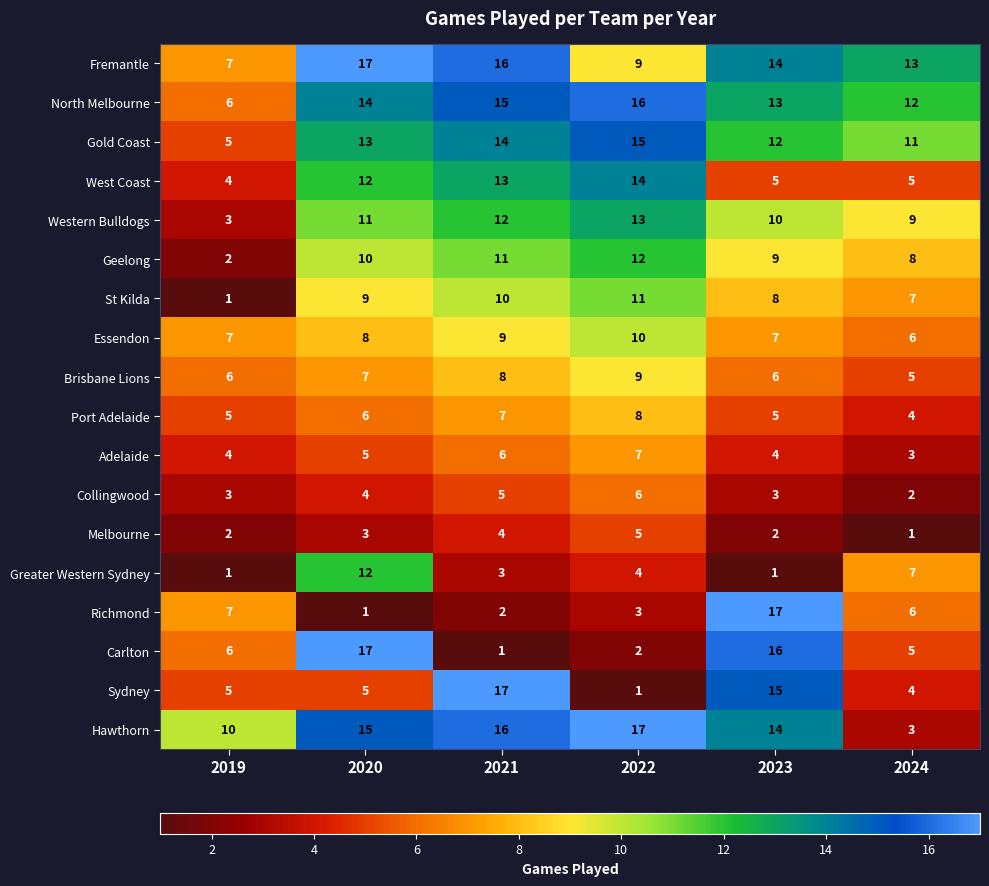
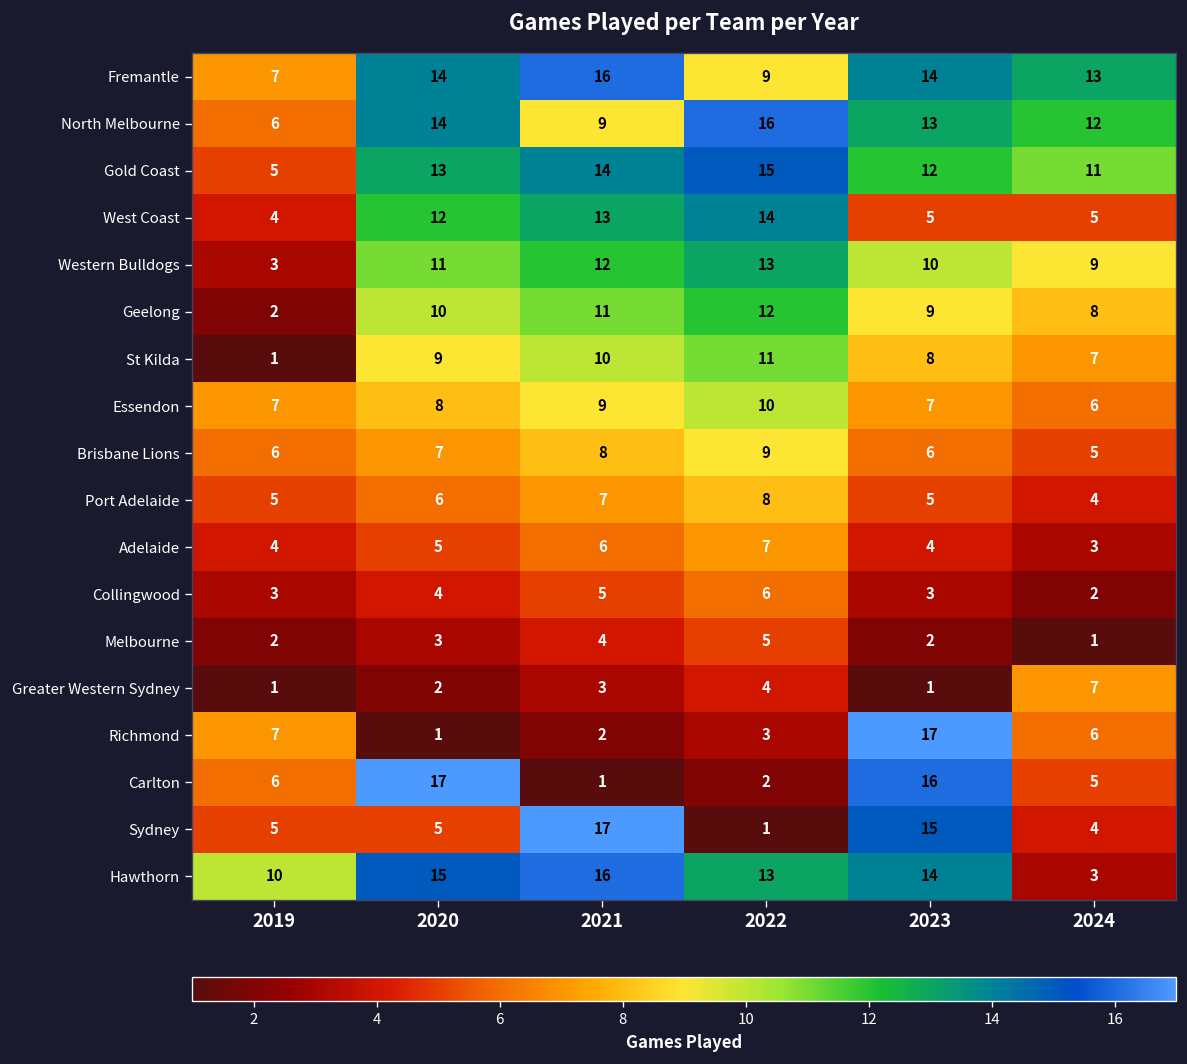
  {
    "Fremantle": {
      "2019": 7,
-     "2020": 17,
+     "2020": 14,
      "2021": 16,
      "2022": 9,
      "2023": 14,
      "2024": 13
    },
    "North Melbourne": {
      "2019": 6,
      "2020": 14,
-     "2021": 15,
+     "2021": 9,
      "2022": 16,
      "2023": 13,
      "2024": 12
    },
    "Gold Coast": {
      "2019": 5,
      "2020": 13,
      "2021": 14,
      "2022": 15,
      "2023": 12,
      "2024": 11
    },
    "West Coast": {
      "2019": 4,
      "2020": 12,
      "2021": 13,
      "2022": 14,
      "2023": 5,
      "2024": 5
    },
    "Western Bulldogs": {
      "2019": 3,
      "2020": 11,
      "2021": 12,
      "2022": 13,
      "2023": 10,
      "2024": 9
    },
    "Geelong": {
      "2019": 2,
      "2020": 10,
      "2021": 11,
      "2022": 12,
      "2023": 9,
      "2024": 8
    },
    "St Kilda": {
      "2019": 1,
      "2020": 9,
      "2021": 10,
      "2022": 11,
      "2023": 8,
      "2024": 7
    },
    "Essendon": {
      "2019": 7,
      "2020": 8,
      "2021": 9,
      "2022": 10,
      "2023": 7,
      "2024": 6
    },
    "Brisbane Lions": {
      "2019": 6,
      "2020": 7,
      "2021": 8,
      "2022": 9,
      "2023": 6,
      "2024": 5
    },
    "Port Adelaide": {
      "2019": 5,
      "2020": 6,
      "2021": 7,
      "2022": 8,
      "2023": 5,
      "2024": 4
    },
    "Adelaide": {
      "2019": 4,
      "2020": 5,
      "2021": 6,
      "2022": 7,
      "2023": 4,
      "2024": 3
    },
    "Collingwood": {
      "2019": 3,
      "2020": 4,
      "2021": 5,
      "2022": 6,
      "2023": 3,
      "2024": 2
    },
    "Melbourne": {
      "2019": 2,
      "2020": 3,
      "2021": 4,
      "2022": 5,
      "2023": 2,
      "2024": 1
    },
    "Greater Western Sydney": {
      "2019": 1,
-     "2020": 12,
+     "2020": 2,
      "2021": 3,
      "2022": 4,
      "2023": 1,
      "2024": 7
    },
    "Richmond": {
      "2019": 7,
      "2020": 1,
      "2021": 2,
      "2022": 3,
      "2023": 17,
      "2024": 6
    },
    "Carlton": {
      "2019": 6,
      "2020": 17,
      "2021": 1,
      "2022": 2,
      "2023": 16,
      "2024": 5
    },
    "Sydney": {
      "2019": 5,
      "2020": 5,
      "2021": 17,
      "2022": 1,
      "2023": 15,
      "2024": 4
    },
    "Hawthorn": {
      "2019": 10,
      "2020": 15,
      "2021": 16,
-     "2022": 17,
+     "2022": 13,
      "2023": 14,
      "2024": 3
    }
  }
